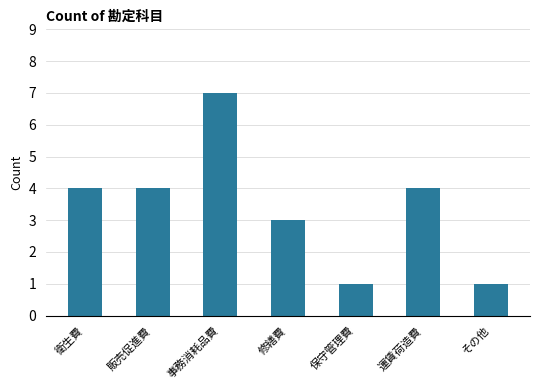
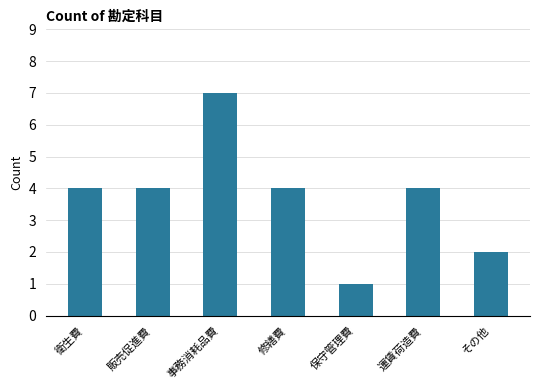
  {
    "衛生費": 4,
    "販売促進費": 4,
    "事務消耗品費": 7,
-   "修繕費": 3,
+   "修繕費": 4,
    "保守管理費": 1,
    "運賃荷造費": 4,
-   "その他": 1
+   "その他": 2
  }
